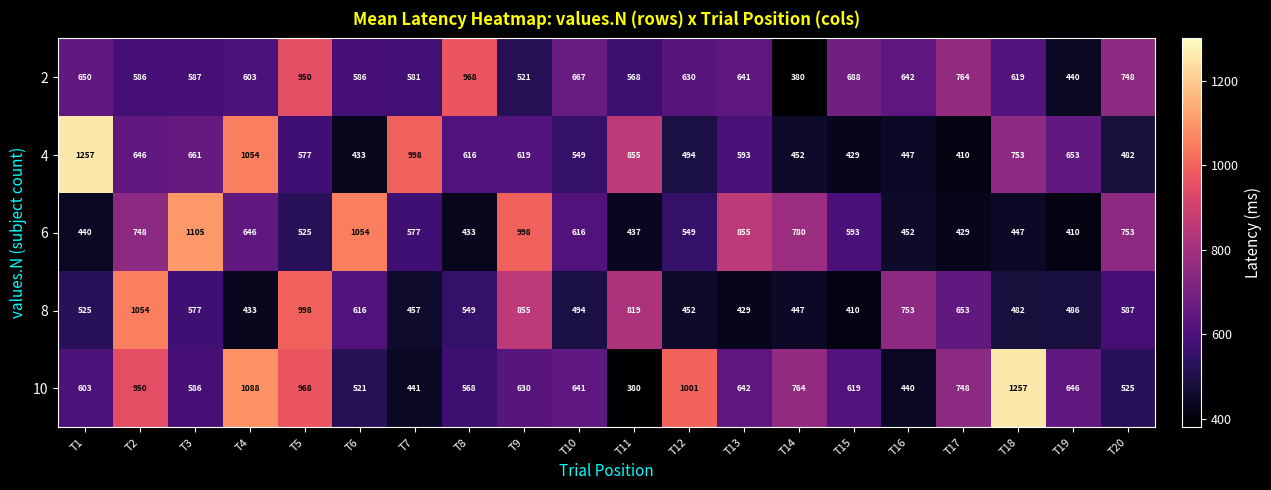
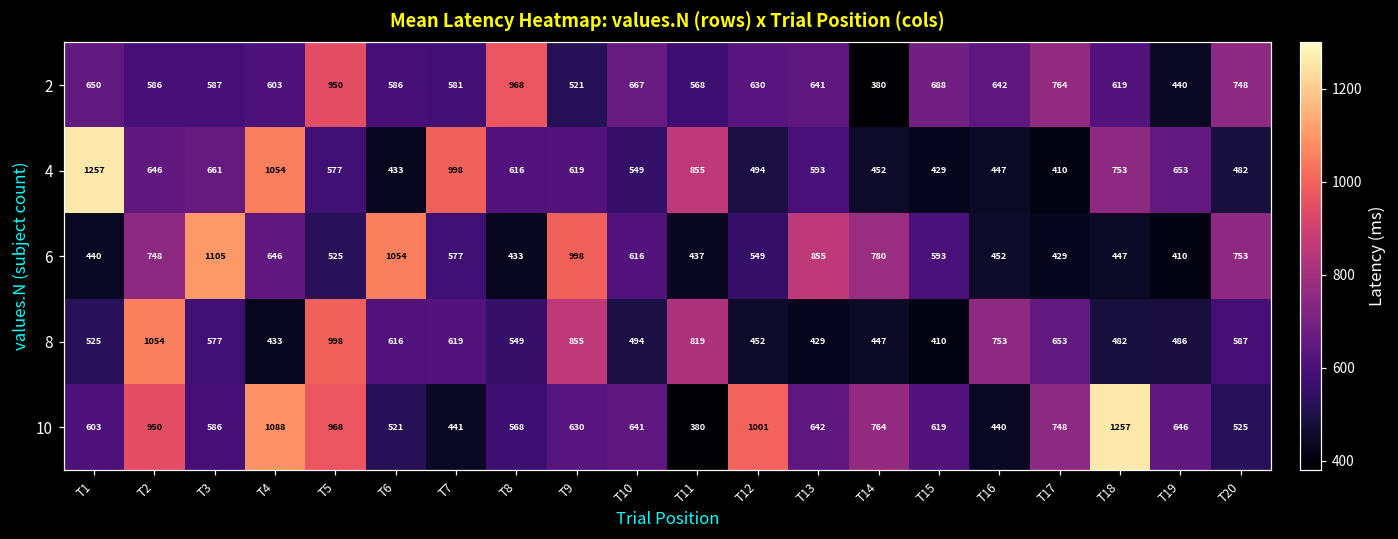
  {
    "2": {
      "T1": 650,
      "T2": 586,
      "T3": 587,
      "T4": 603,
      "T5": 950,
      "T6": 586,
      "T7": 581,
      "T8": 968,
      "T9": 521,
      "T10": 667,
      "T11": 568,
      "T12": 630,
      "T13": 641,
      "T14": 380,
      "T15": 688,
      "T16": 642,
      "T17": 764,
      "T18": 619,
      "T19": 440,
      "T20": 748
    },
    "4": {
      "T1": 1257,
      "T2": 646,
      "T3": 661,
      "T4": 1054,
      "T5": 577,
      "T6": 433,
      "T7": 998,
      "T8": 616,
      "T9": 619,
      "T10": 549,
      "T11": 855,
      "T12": 494,
      "T13": 593,
      "T14": 452,
      "T15": 429,
      "T16": 447,
      "T17": 410,
      "T18": 753,
      "T19": 653,
      "T20": 482
    },
    "6": {
      "T1": 440,
      "T2": 748,
      "T3": 1105,
      "T4": 646,
      "T5": 525,
      "T6": 1054,
      "T7": 577,
      "T8": 433,
      "T9": 998,
      "T10": 616,
      "T11": 437,
      "T12": 549,
      "T13": 855,
      "T14": 780,
      "T15": 593,
      "T16": 452,
      "T17": 429,
      "T18": 447,
      "T19": 410,
      "T20": 753
    },
    "8": {
      "T1": 525,
      "T2": 1054,
      "T3": 577,
      "T4": 433,
      "T5": 998,
      "T6": 616,
-     "T7": 457,
+     "T7": 619,
      "T8": 549,
      "T9": 855,
      "T10": 494,
      "T11": 819,
      "T12": 452,
      "T13": 429,
      "T14": 447,
      "T15": 410,
      "T16": 753,
      "T17": 653,
      "T18": 482,
      "T19": 486,
      "T20": 587
    },
    "10": {
      "T1": 603,
      "T2": 950,
      "T3": 586,
      "T4": 1088,
      "T5": 968,
      "T6": 521,
      "T7": 441,
      "T8": 568,
      "T9": 630,
      "T10": 641,
      "T11": 380,
      "T12": 1001,
      "T13": 642,
      "T14": 764,
      "T15": 619,
      "T16": 440,
      "T17": 748,
      "T18": 1257,
      "T19": 646,
      "T20": 525
    }
  }
